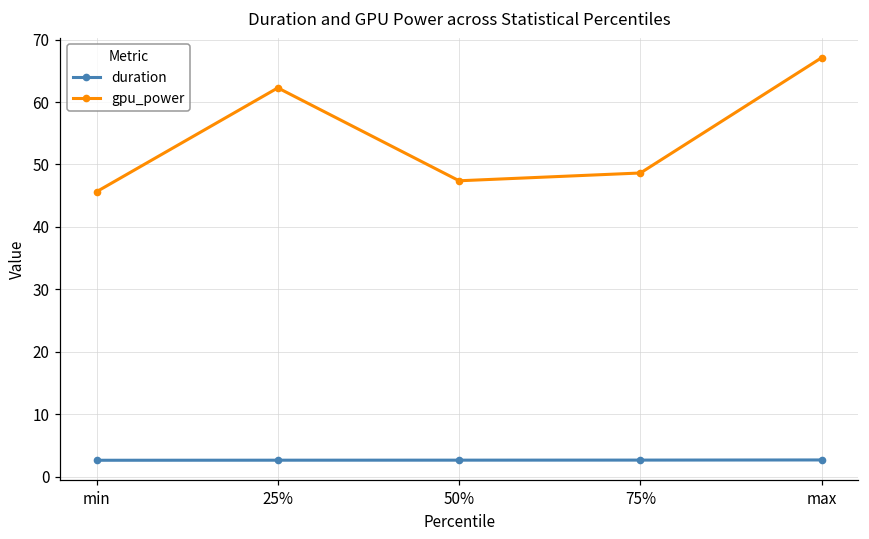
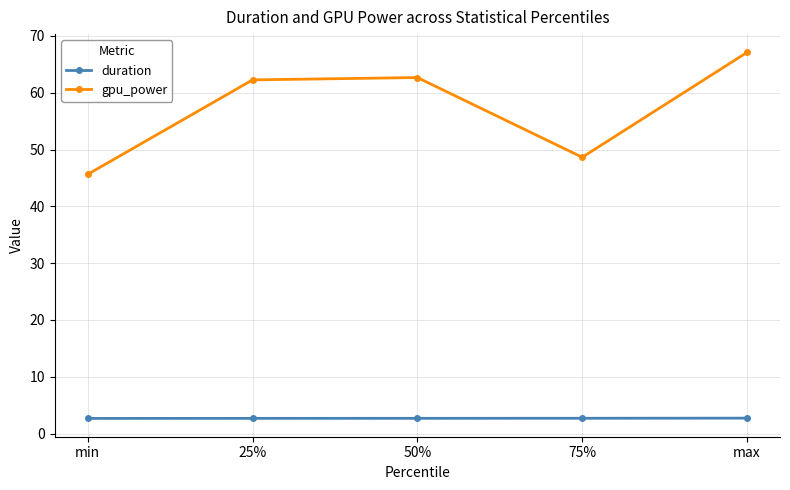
  {
    "duration": {
      "min": 3,
      "25%": 3,
      "50%": 3,
      "75%": 3,
      "max": 3
    },
    "gpu_power": {
      "min": 46,
      "25%": 62,
-     "50%": 47,
+     "50%": 63,
      "75%": 49,
      "max": 67
    }
  }
